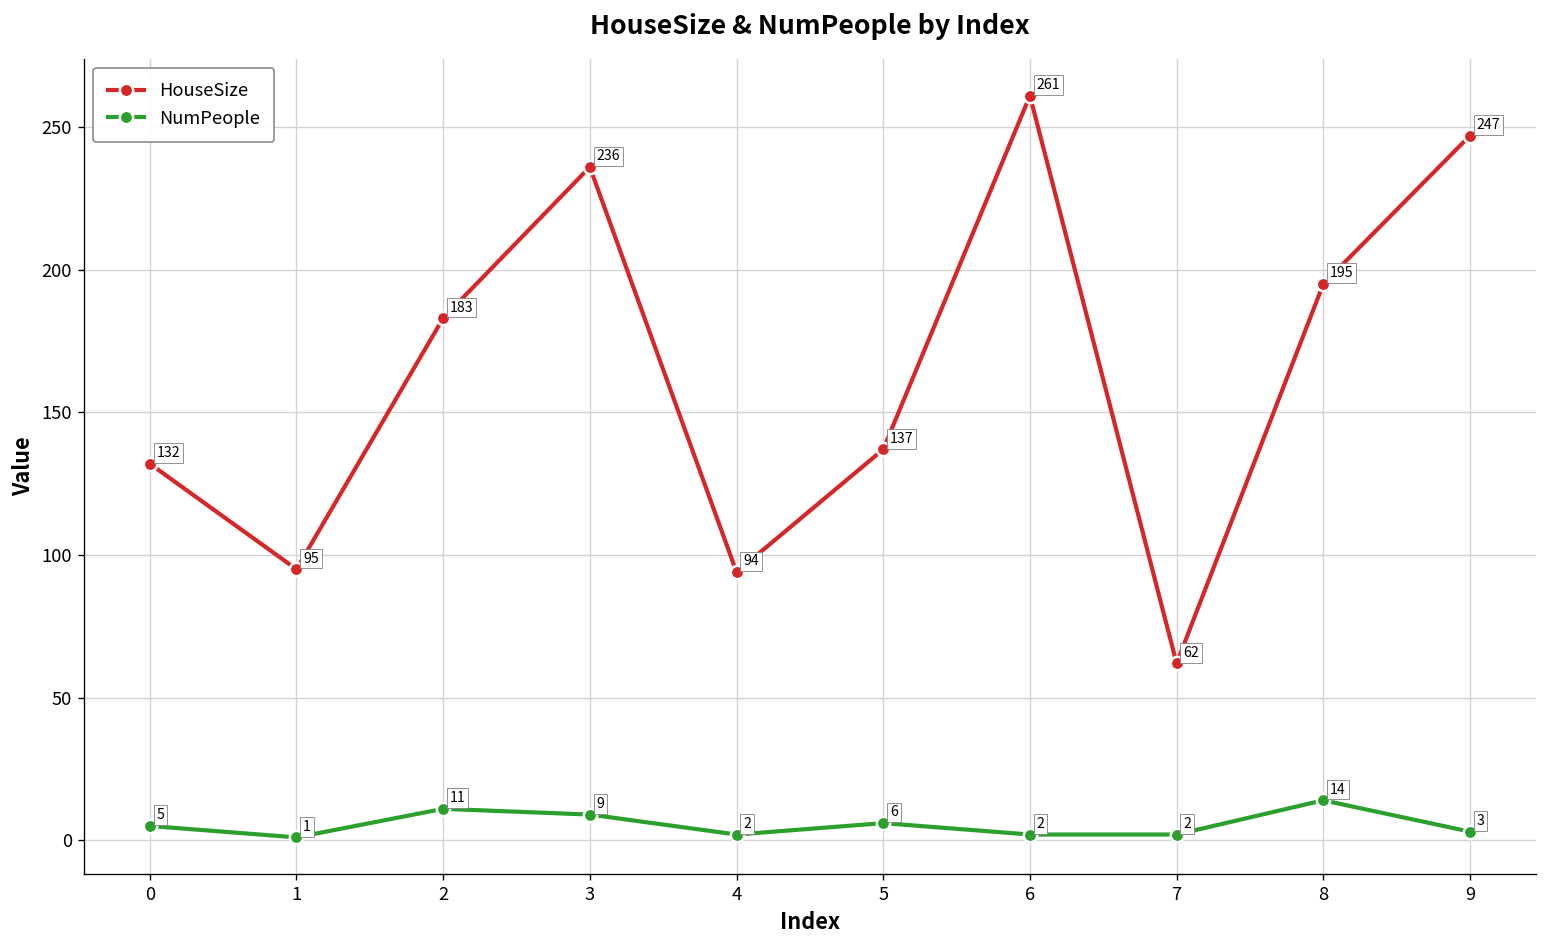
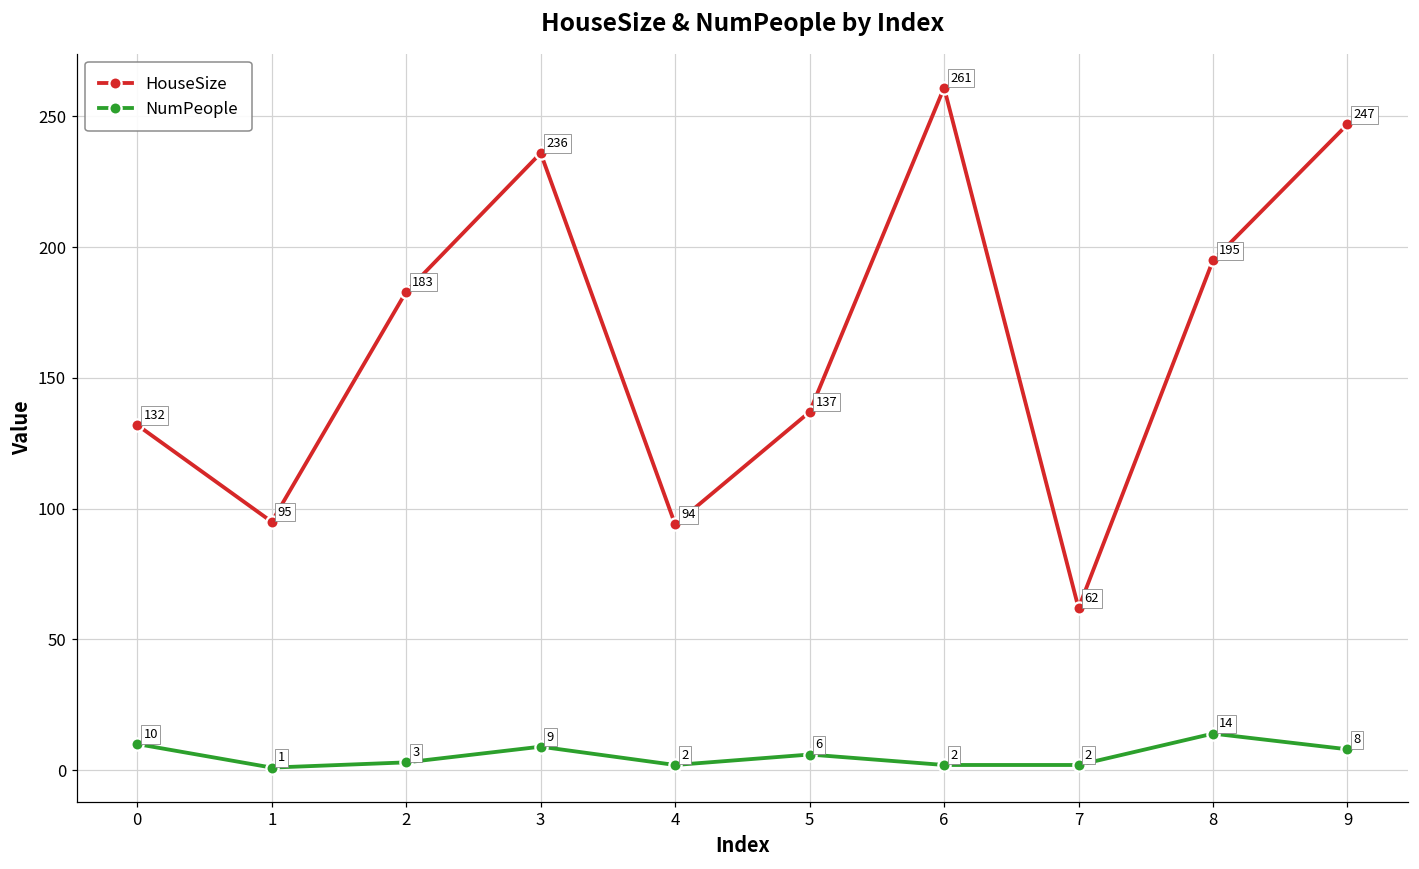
  {
    "NumPeople": {
-     "0": 5,
-     "2": 11,
-     "9": 3
+     "0": 10,
+     "2": 3,
+     "9": 8
    }
  }
